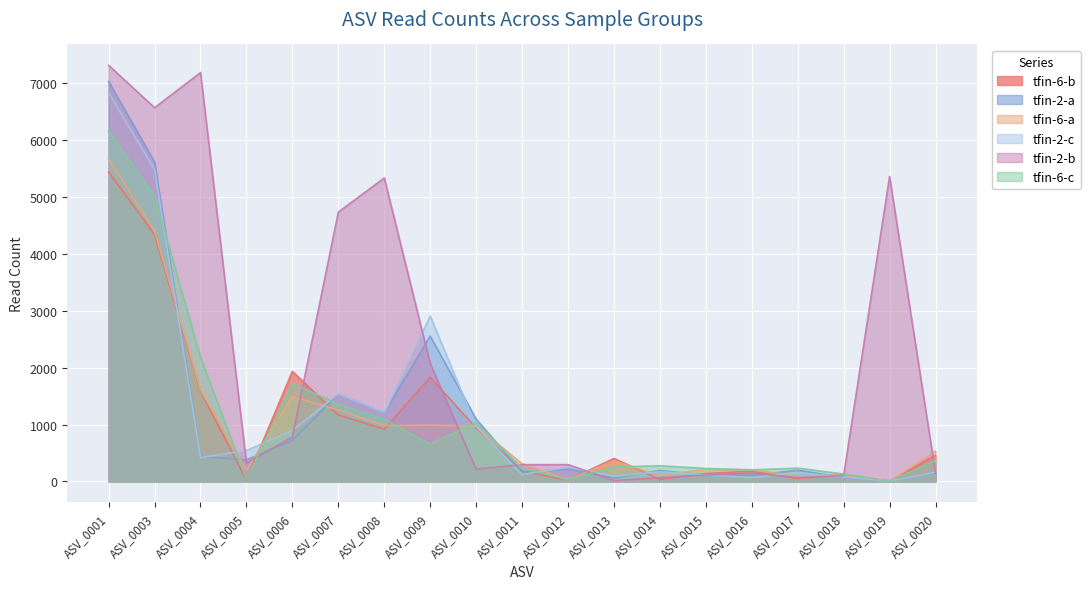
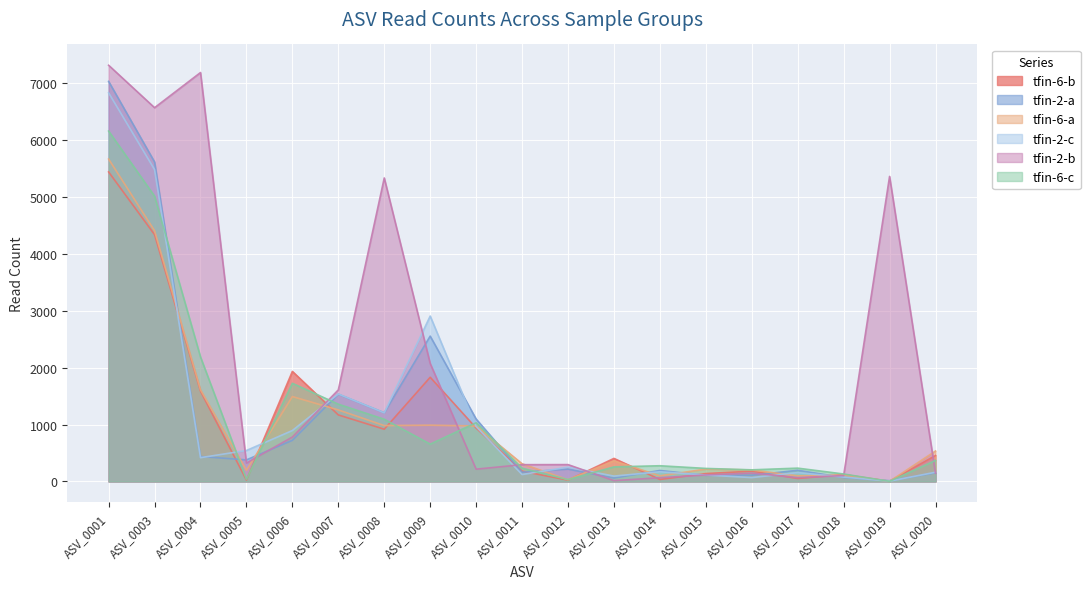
  {
    "tfin-2-b": {
      "ASV_0001": 7300,
      "ASV_0003": 6600,
      "ASV_0004": 7200,
      "ASV_0005": 300,
      "ASV_0006": 800,
-     "ASV_0007": 4700,
+     "ASV_0007": 1600,
      "ASV_0008": 5300,
      "ASV_0009": 2100,
      "ASV_0010": 200,
      "ASV_0012": 300,
      "ASV_0013": 0,
      "ASV_0019": 5400
    }
  }
